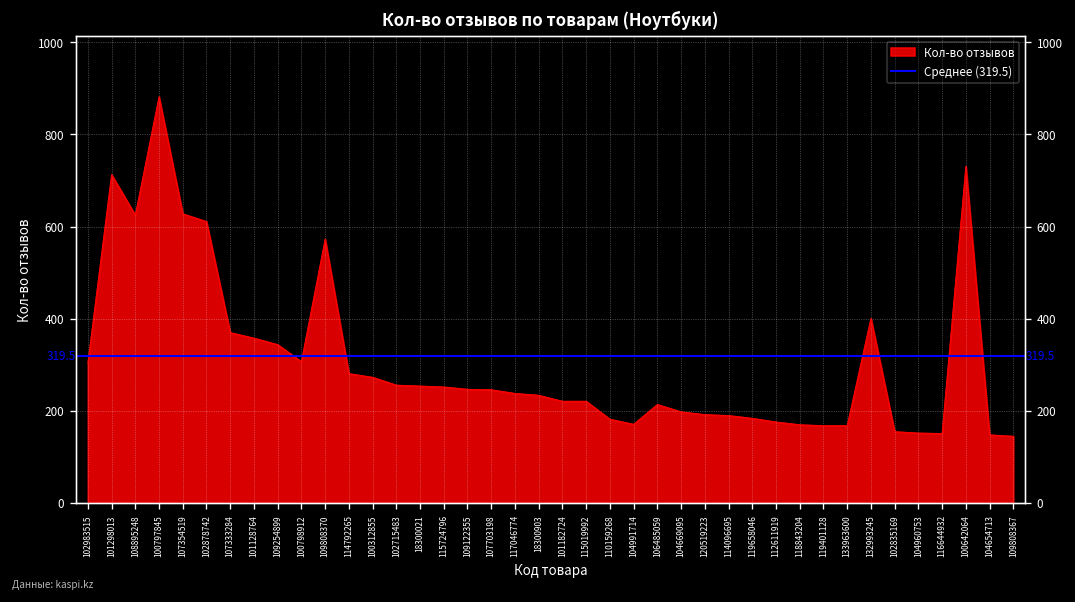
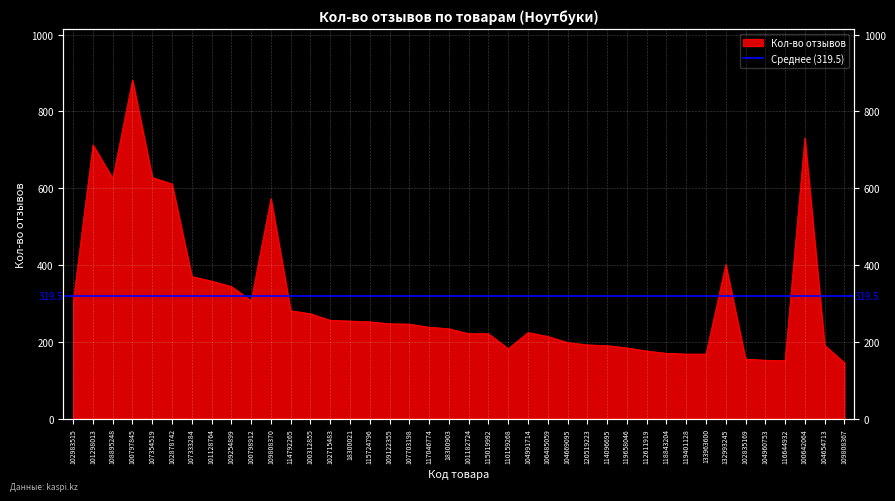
  {
    "101298013": 710,
    "108895248": 630,
    "100797845": 880,
    "107354519": 630,
    "102878742": 610,
    "107333284": 370,
    "101128764": 360,
    "109254899": 340,
    "100798912": 310,
    "109808370": 570,
    "114792265": 280,
    "100312855": 270,
    "102715483": 260,
    "18300021": 250,
    "115724796": 250,
    "109122355": 250,
    "107703198": 250,
    "117046774": 240,
    "18300903": 230,
    "101182724": 220,
    "115019992": 220,
    "110159268": 180,
-   "104991714": 170,
+   "104991714": 220,
    "106485059": 210,
    "104669095": 200,
    "120519223": 190,
    "114096695": 190,
    "119658046": 180,
    "112611919": 180,
    "118843204": 170,
    "119401128": 170,
    "133963600": 170,
    "132993245": 400,
    "102835169": 160,
    "104960753": 150,
    "116644932": 150,
    "100642064": 730,
-   "104654713": 150,
+   "104654713": 190,
    "109808367": 150
  }
